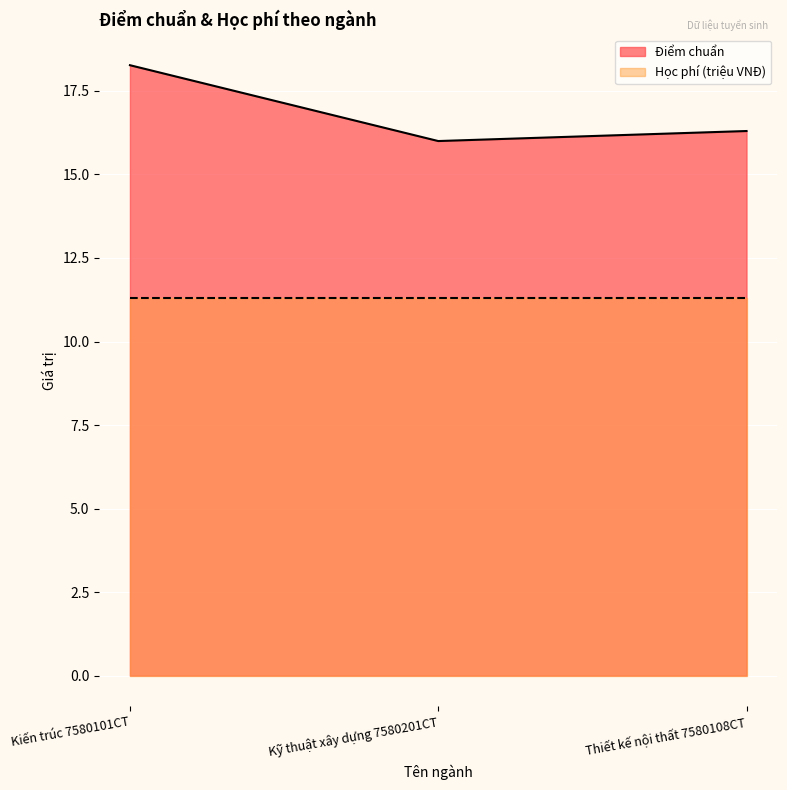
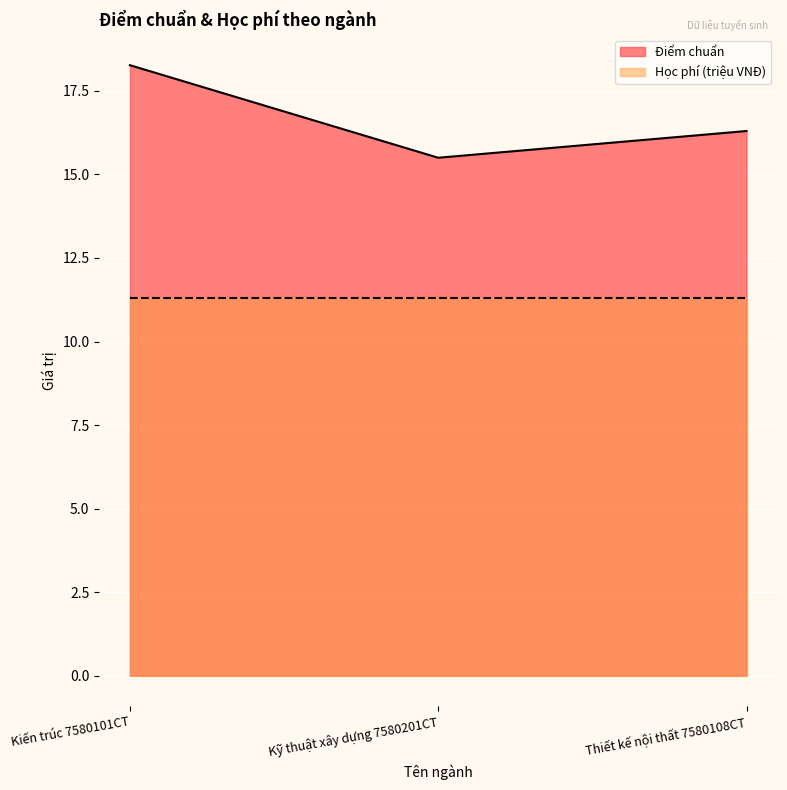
  {
    "Điểm chuẩn": {
      "Kiến trúc 7580101CT": 18.3,
-     "Kỹ thuật xây dựng 7580201CT": 16.0,
+     "Kỹ thuật xây dựng 7580201CT": 15.5,
      "Thiết kế nội thất 7580108CT": 16.3
    },
    "Học phí (triệu VNĐ)": {
      "Kiến trúc 7580101CT": 11.3,
      "Kỹ thuật xây dựng 7580201CT": 11.3,
      "Thiết kế nội thất 7580108CT": 11.3
    }
  }
